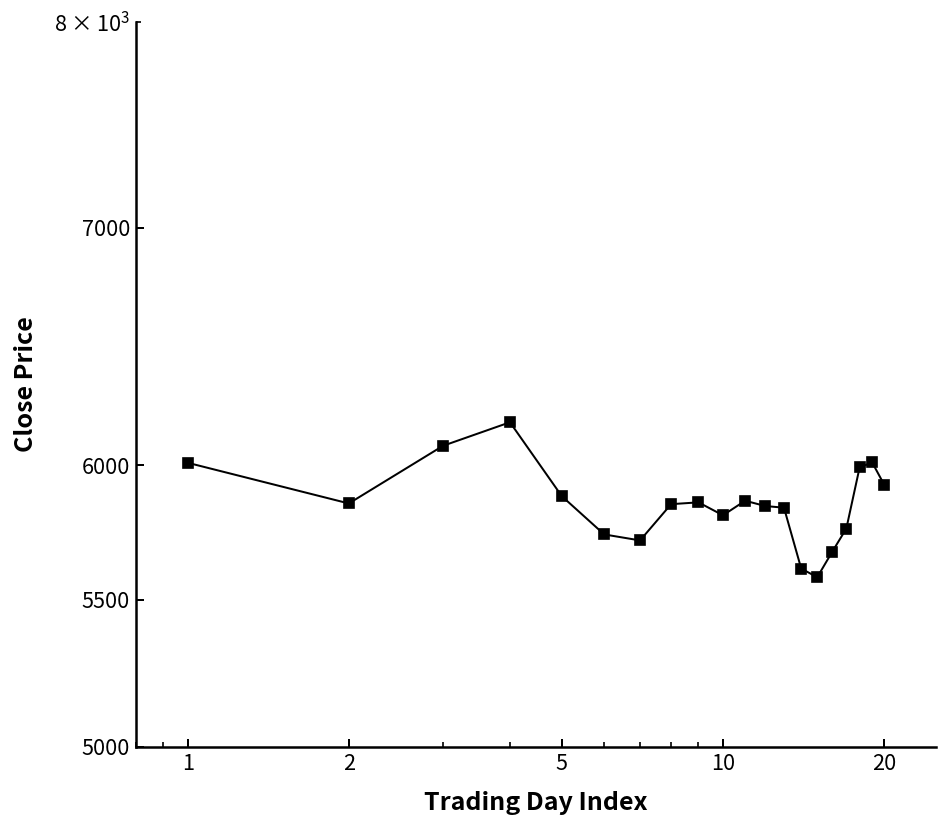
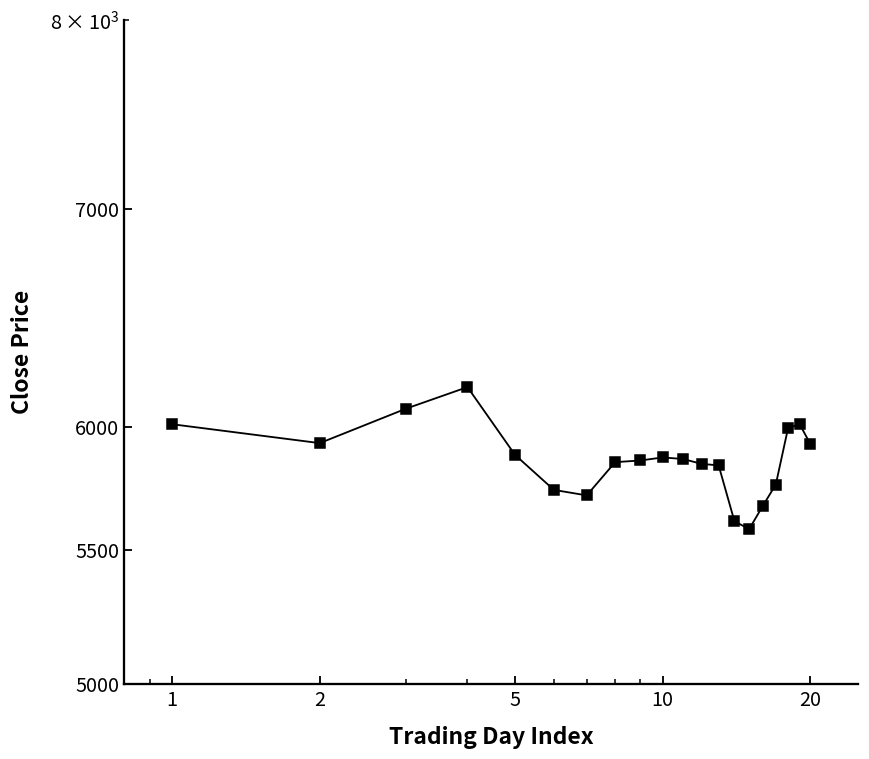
  {
    "1": 6010,
-   "2": 5850,
+   "2": 5930,
    "5": 5880,
-   "10": 5810,
+   "10": 5870,
    "20": 5930
  }
